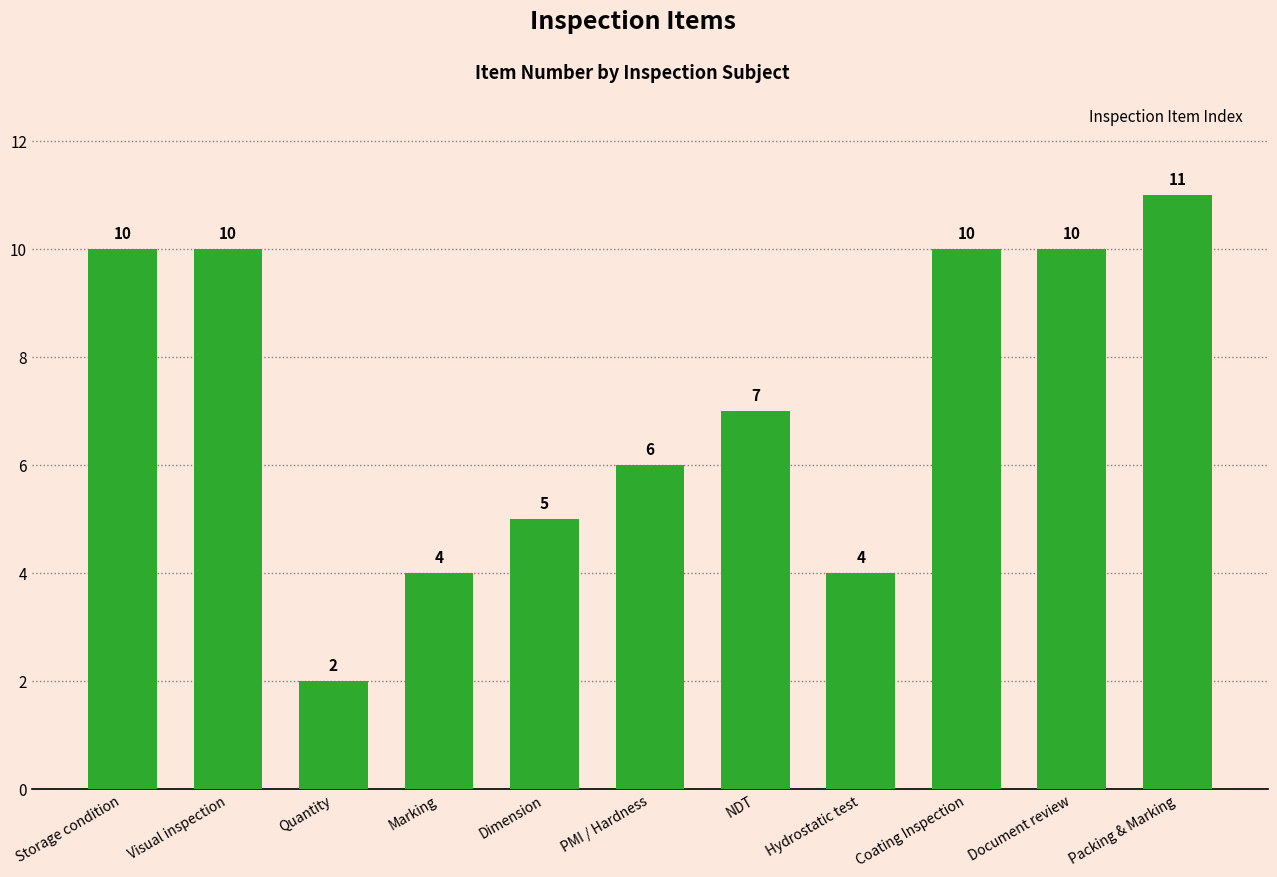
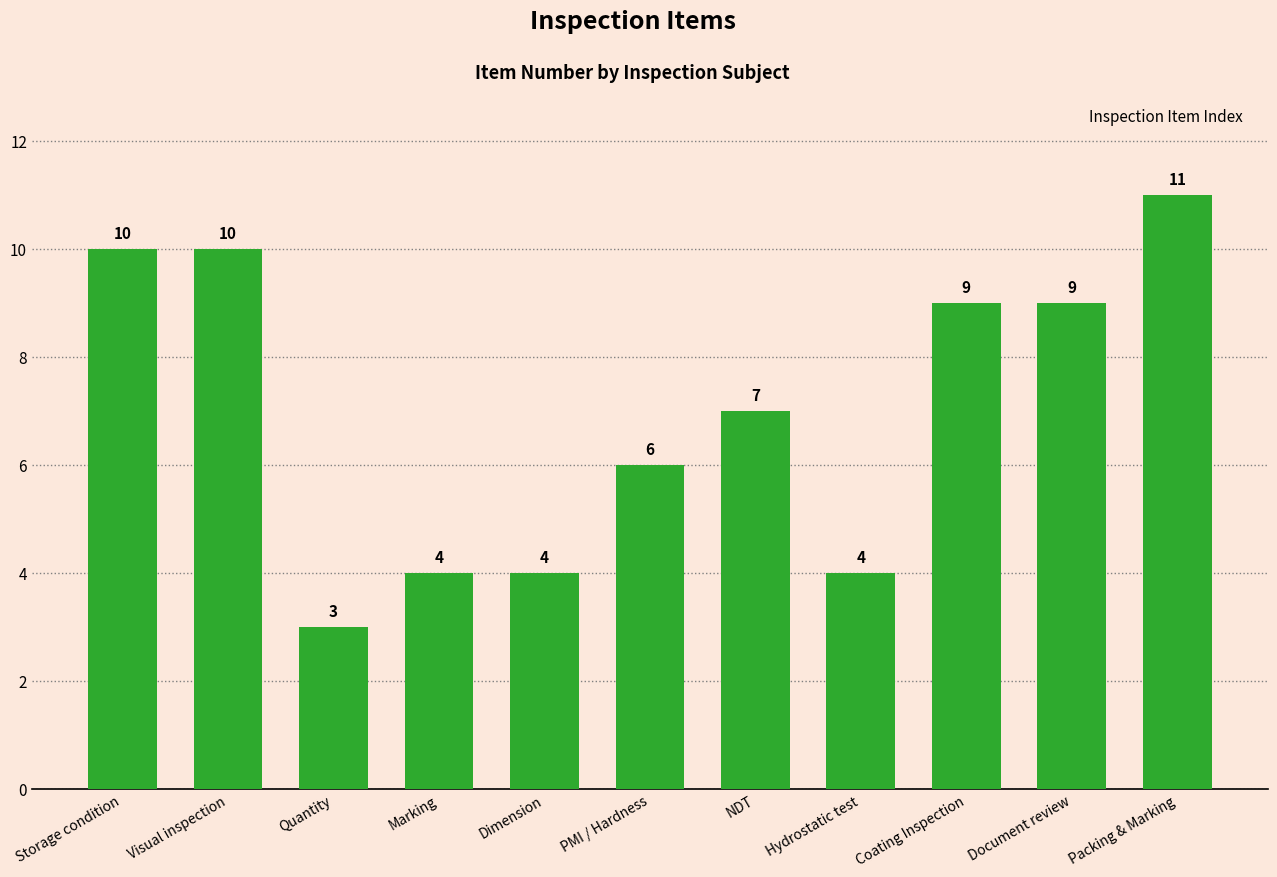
  {
    "Storage condition": 10,
    "Visual inspection": 10,
-   "Quantity": 2,
+   "Quantity": 3,
    "Marking": 4,
-   "Dimension": 5,
+   "Dimension": 4,
    "PMI / Hardness": 6,
    "NDT": 7,
    "Hydrostatic test": 4,
-   "Coating Inspection": 10,
-   "Document review": 10,
+   "Coating Inspection": 9,
+   "Document review": 9,
    "Packing & Marking": 11
  }
